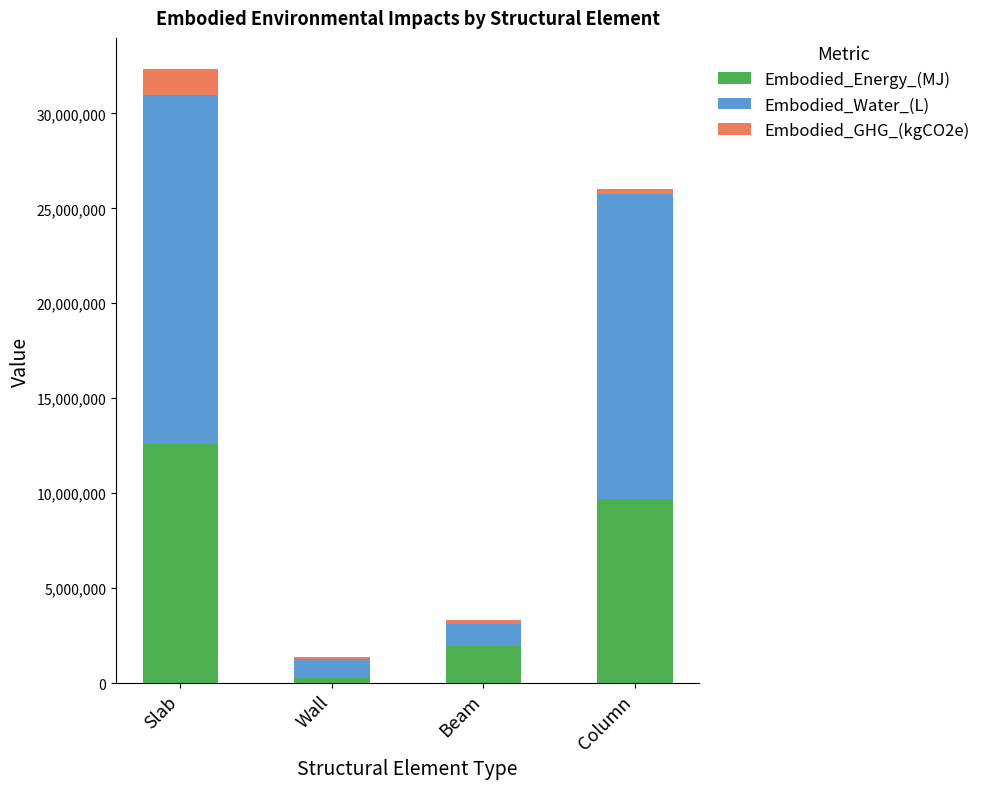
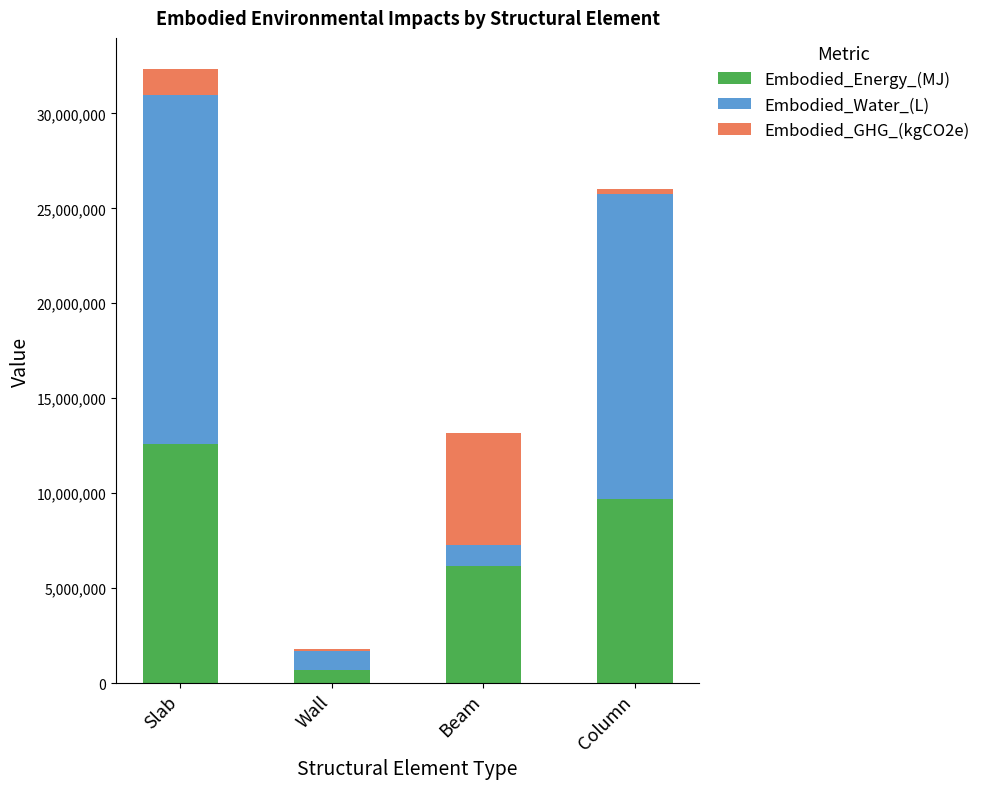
  {
    "Embodied_Energy_(MJ)": {
      "Slab": "12,600,000",
-     "Wall": "300,000",
-     "Beam": "2,000,000",
+     "Wall": "700,000",
+     "Beam": "6,100,000",
      "Column": "9,700,000"
    },
    "Embodied_Water_(L)": {
      "Slab": "18,400,000",
      "Wall": "1,000,000",
      "Beam": "1,100,000",
      "Column": "16,100,000"
    },
    "Embodied_GHG_(kgCO2e)": {
      "Slab": "1,400,000",
-     "Beam": "200,000",
+     "Beam": "5,900,000",
      "Column": "200,000"
    }
  }
